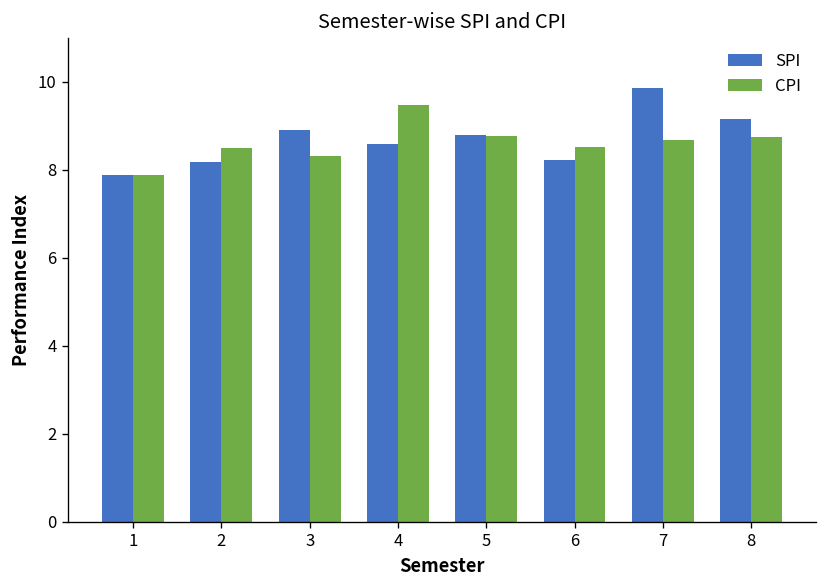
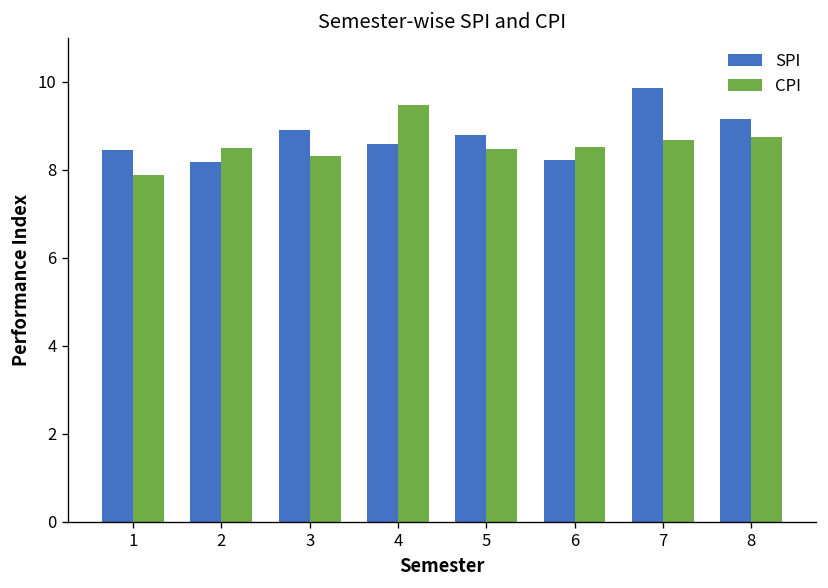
  {
    "SPI": {
-     "1": 7.9,
+     "1": 8.4,
      "2": 8.2,
      "3": 8.9,
      "4": 8.6,
      "5": 8.8,
      "6": 8.2,
      "7": 9.9,
      "8": 9.2
    },
    "CPI": {
      "1": 7.9,
      "2": 8.5,
      "3": 8.3,
      "4": 9.5,
-     "5": 8.8,
+     "5": 8.5,
      "6": 8.5,
      "7": 8.7,
      "8": 8.7
    }
  }
